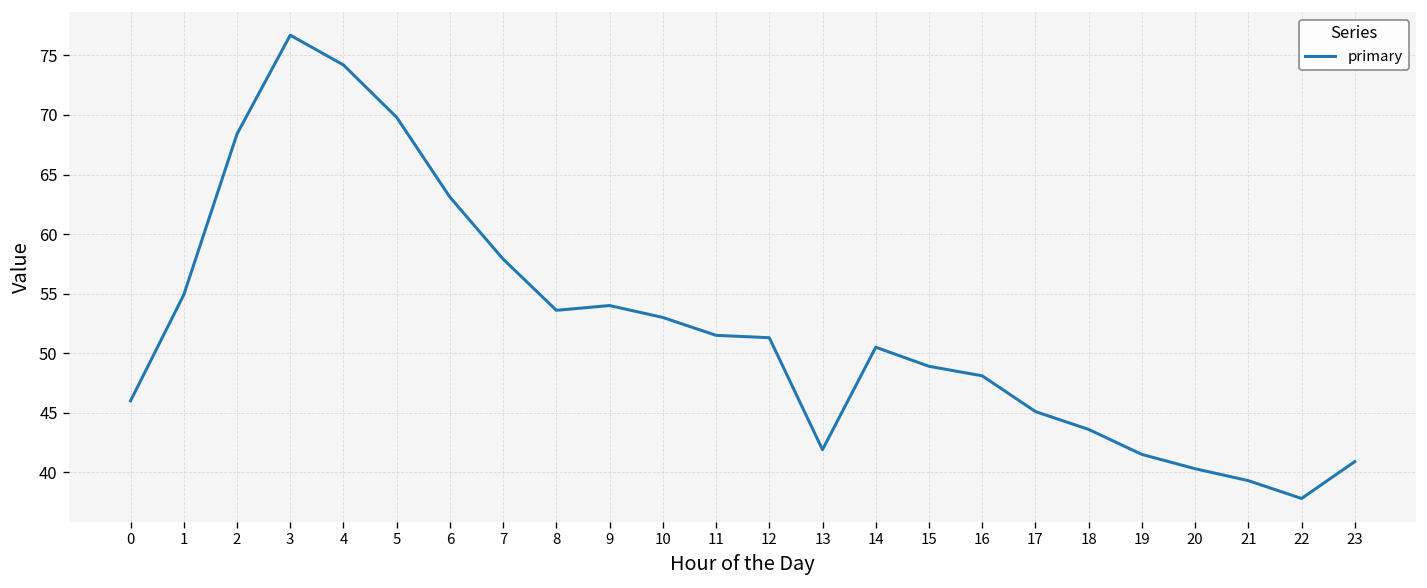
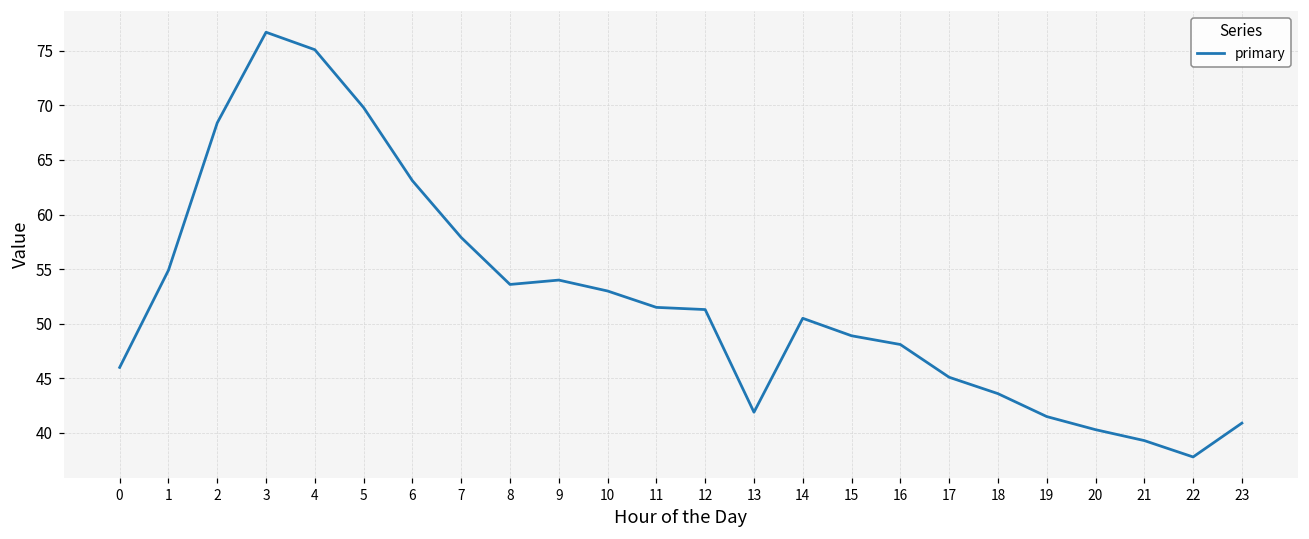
  {
    "0": 46,
    "1": 55,
    "2": 68,
    "3": 77,
-   "4": 74,
+   "4": 75,
    "5": 70,
    "6": 63,
    "7": 58,
    "8": 54,
    "9": 54,
    "10": 53,
    "11": 52,
    "12": 51,
    "13": 42,
    "14": 51,
    "15": 49,
    "16": 48,
    "17": 45,
    "18": 44,
    "19": 42,
    "20": 40,
    "21": 39,
    "22": 38,
    "23": 41
  }
